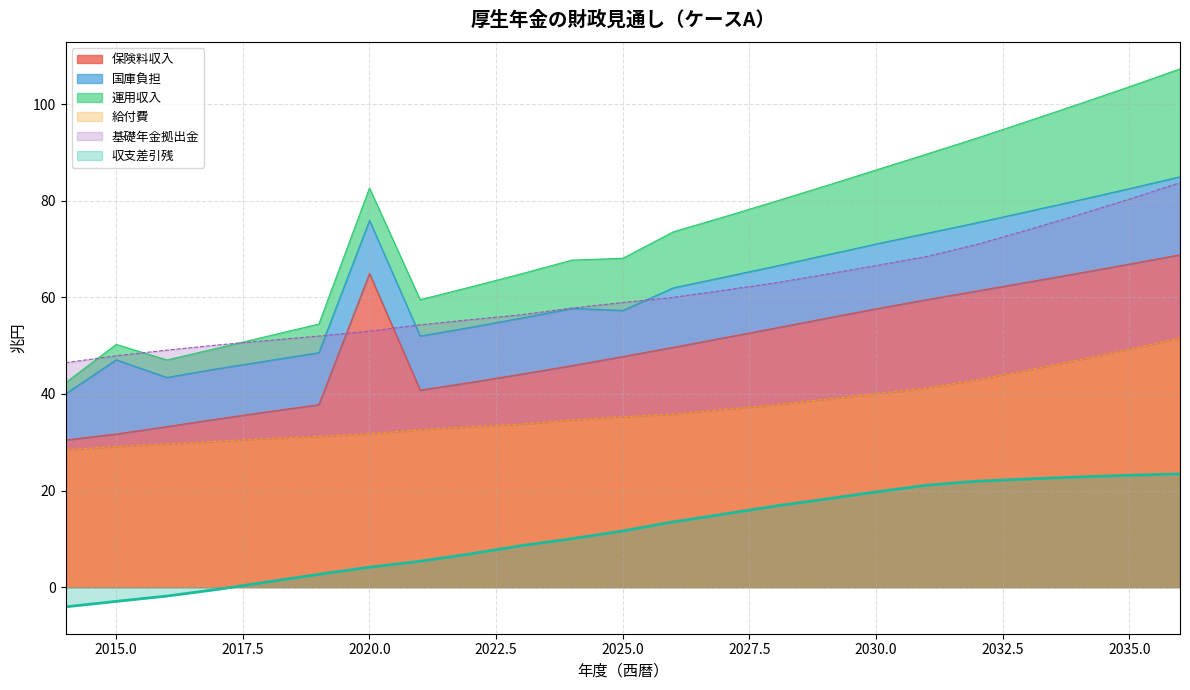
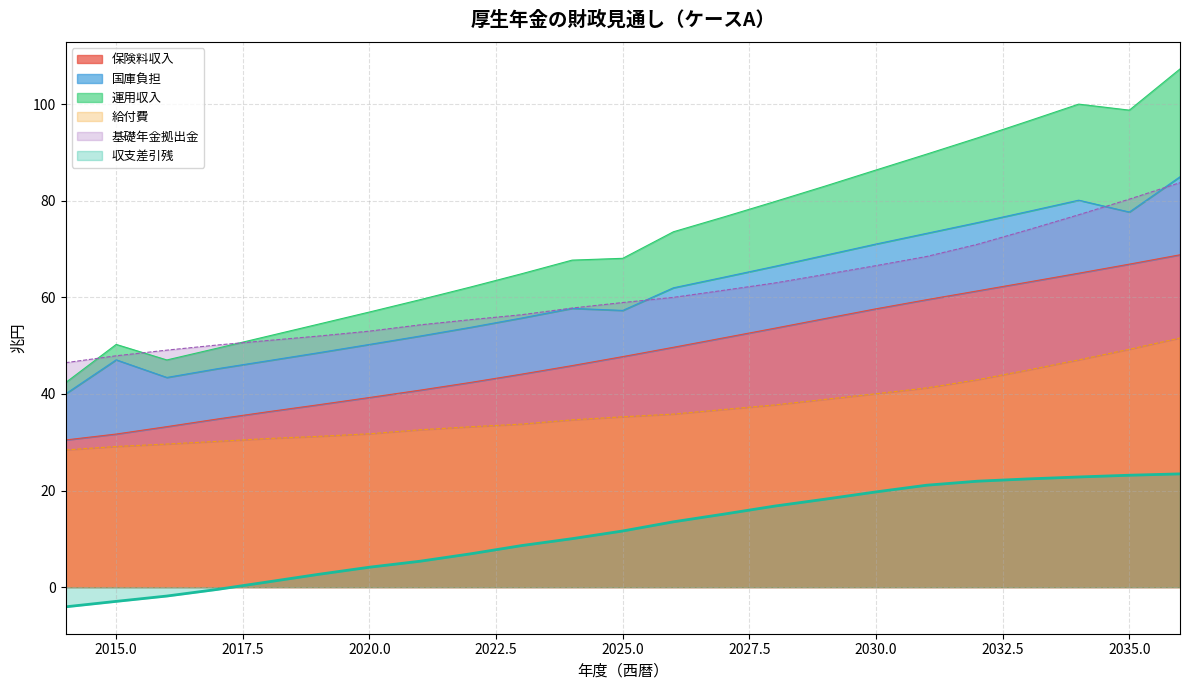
  {
    "保険料収入": {
      "2015.0": 32,
-     "2020.0": 65,
+     "2020.0": 39,
      "2025.0": 48,
      "2030.0": 58,
      "2035.0": 67
    },
    "国庫負担": {
      "2015.0": 15,
      "2020.0": 11,
      "2025.0": 10,
      "2030.0": 13,
-     "2035.0": 16
+     "2035.0": 11
    },
    "給付費": {
      "2015.0": 29,
      "2020.0": 32,
      "2025.0": 35,
      "2030.0": 40,
      "2035.0": 49
    },
    "基礎年金拠出金": {
      "2015.0": 19,
      "2020.0": 21,
      "2025.0": 24,
      "2030.0": 27,
      "2035.0": 31
    }
  }
